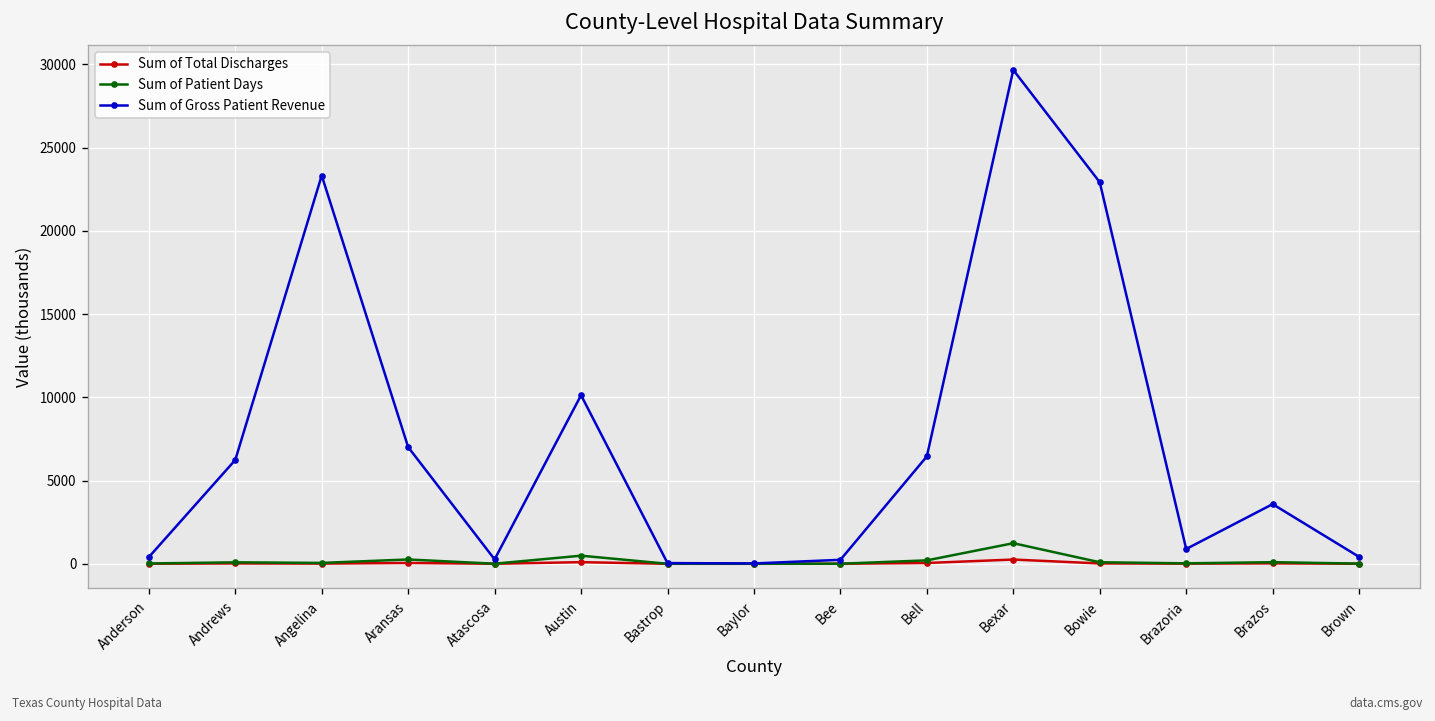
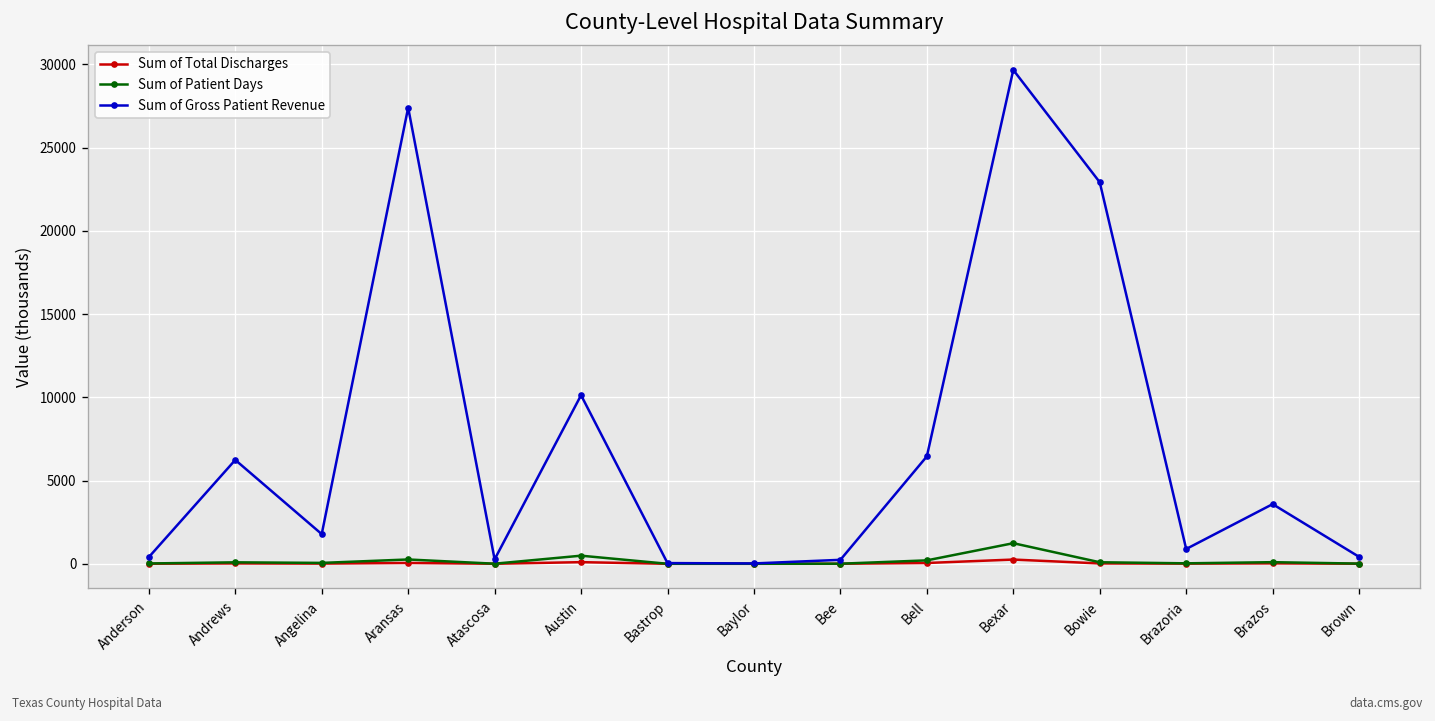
  {
    "Sum of Total Discharges": {
      "Aransas": 100,
      "Austin": 100,
      "Bexar": 300
    },
    "Sum of Patient Days": {
      "Aransas": 300,
      "Austin": 500,
      "Bexar": 1200
    },
    "Sum of Gross Patient Revenue": {
      "Anderson": 400,
      "Andrews": 6200,
-     "Angelina": 23300,
-     "Aransas": 7000,
+     "Angelina": 1800,
+     "Aransas": 27400,
      "Atascosa": 300,
      "Austin": 10100,
      "Bee": 200,
      "Bell": 6400,
      "Bexar": 29700,
      "Bowie": 22900,
      "Brazoria": 900,
      "Brazos": 3600,
      "Brown": 400
    }
  }
